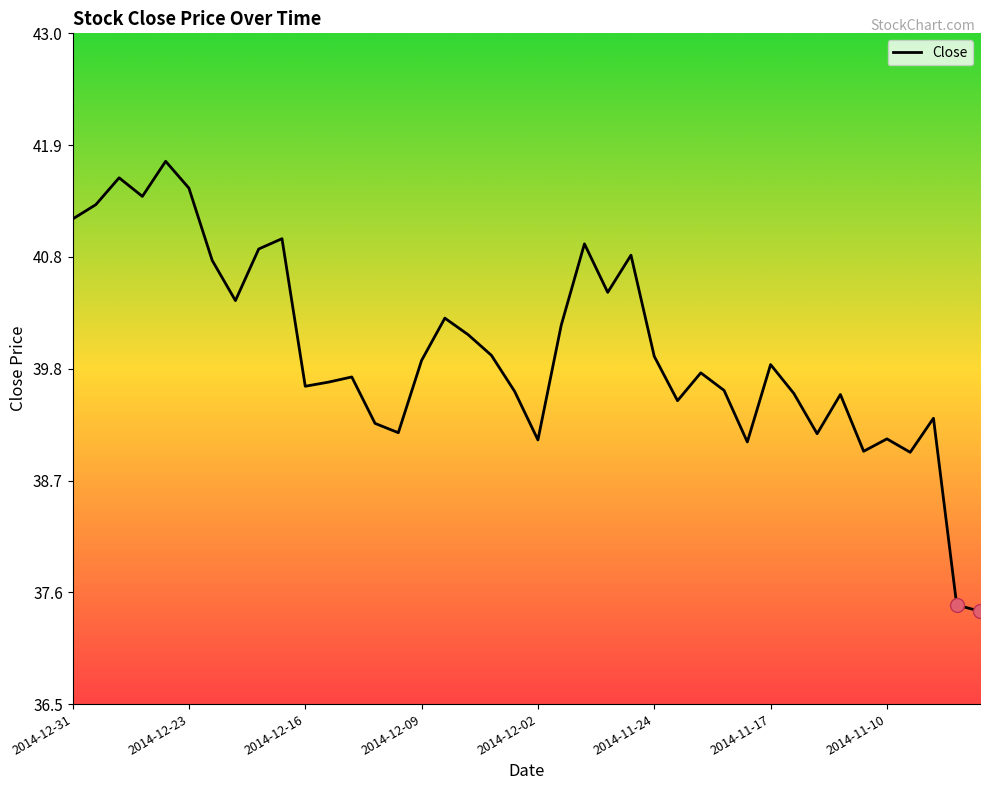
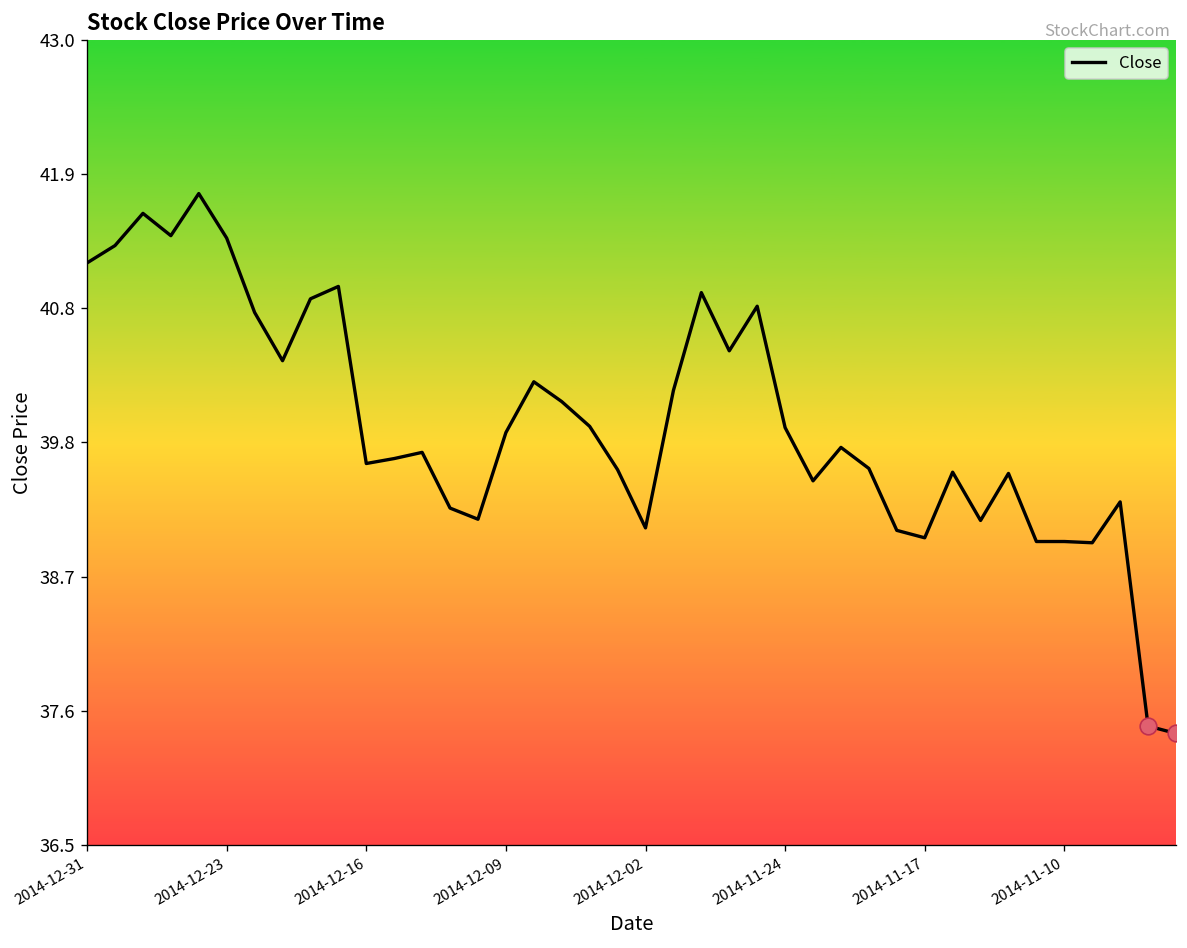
  {
    "Close": {
      "2014-12-31": 41.20,
-     "2014-12-23": 41.5,
+     "2014-12-23": 41.4,
      "2014-12-16": 39.58,
      "2014-12-09": 39.83,
      "2014-12-02": 39.06,
      "2014-11-24": 39.87,
-     "2014-11-17": 39.79,
-     "2014-11-10": 39.07
+     "2014-11-17": 38.98,
+     "2014-11-10": 38.95
    }
  }
